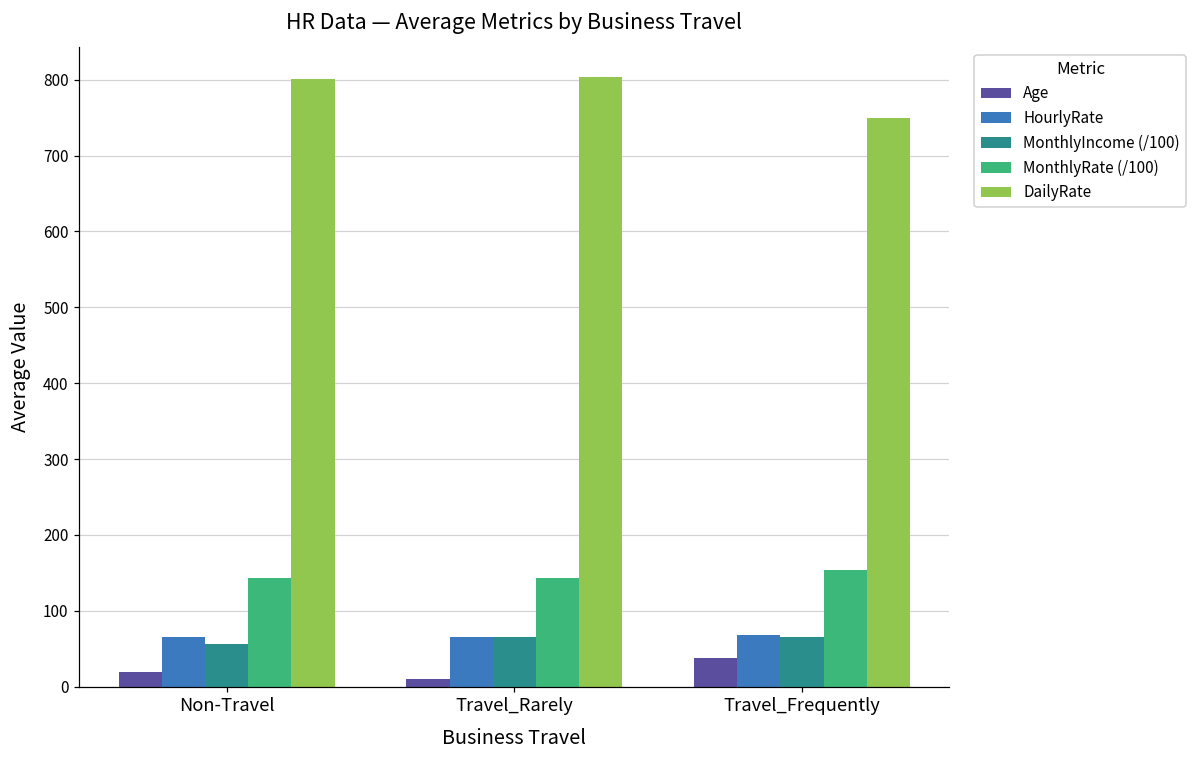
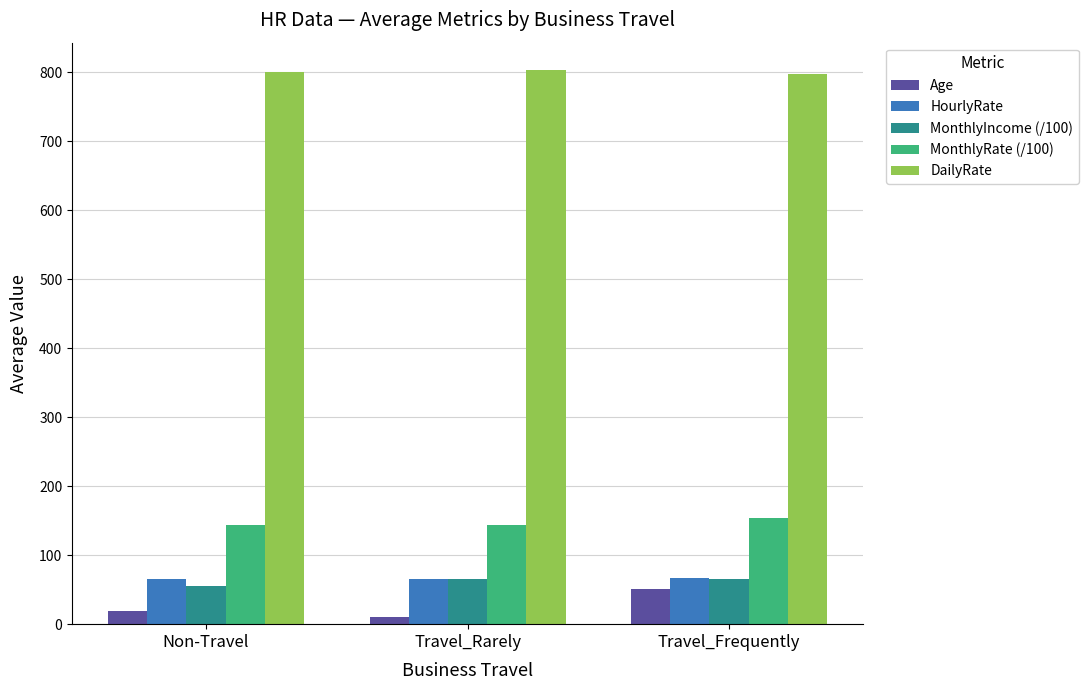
  {
    "Age": {
      "Non-Travel": 20,
      "Travel_Rarely": 10,
-     "Travel_Frequently": 40
+     "Travel_Frequently": 50
    },
    "DailyRate": {
      "Non-Travel": 800,
      "Travel_Rarely": 800,
-     "Travel_Frequently": 750
+     "Travel_Frequently": 800
    }
  }
